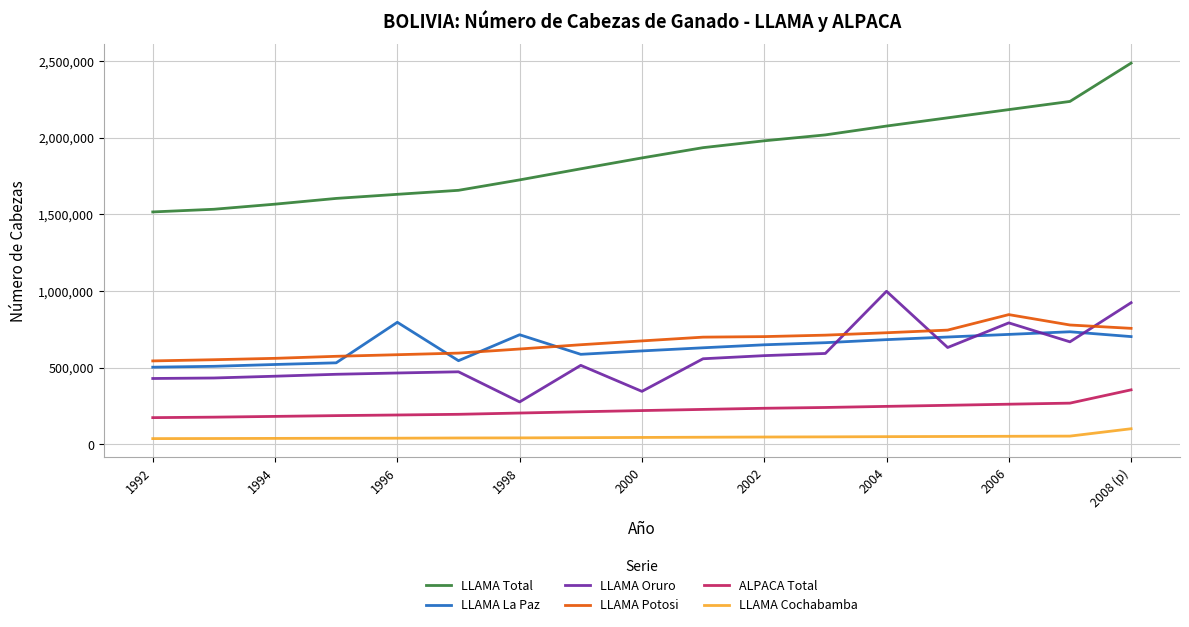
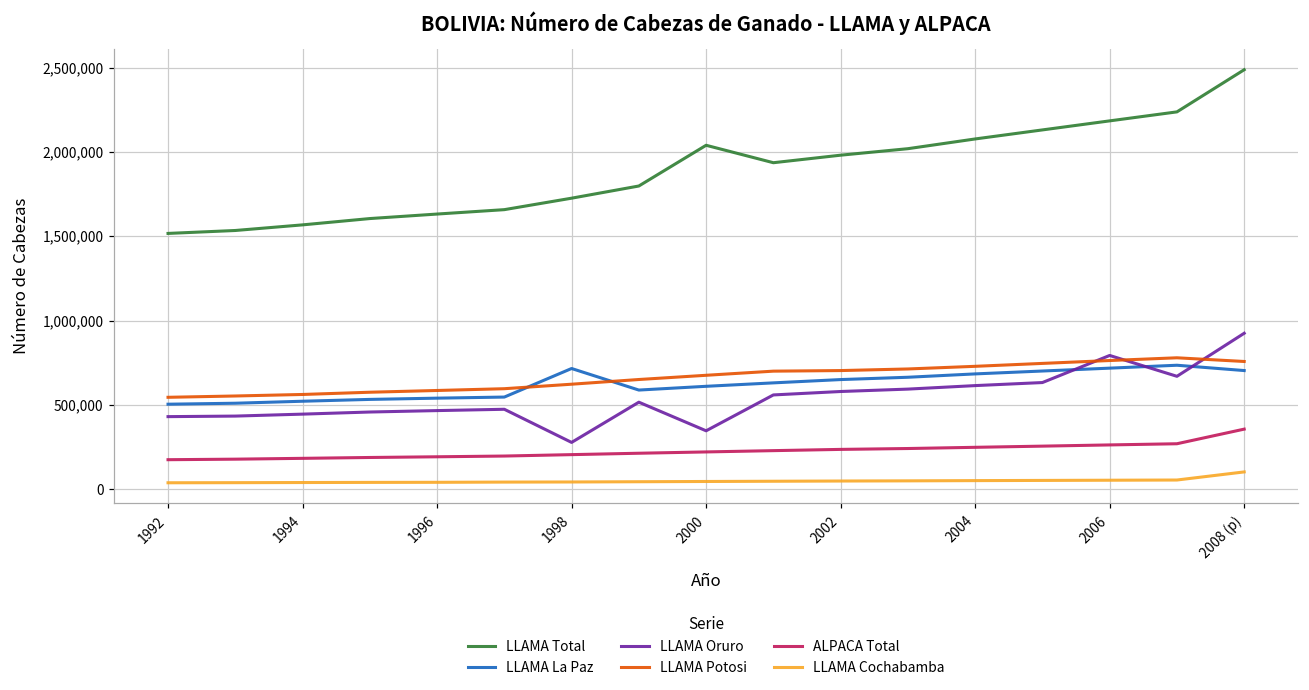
  {
    "LLAMA Total": {
      "1992": "1,520,000",
      "1994": "1,570,000",
      "1996": "1,630,000",
      "1998": "1,730,000",
-     "2000": "1,870,000",
+     "2000": "2,040,000",
      "2002": "1,980,000",
      "2004": "2,080,000",
      "2006": "2,180,000",
      "2008 (p)": "2,490,000"
    },
    "LLAMA La Paz": {
      "1992": "500,000",
      "1994": "520,000",
-     "1996": "800,000",
+     "1996": "540,000",
      "1998": "720,000",
      "2000": "610,000",
      "2002": "650,000",
      "2004": "680,000",
      "2006": "720,000",
      "2008 (p)": "700,000"
    },
    "LLAMA Oruro": {
      "1992": "430,000",
      "1994": "440,000",
      "1996": "470,000",
      "1998": "280,000",
      "2000": "350,000",
      "2002": "580,000",
-     "2004": "1,000,000",
+     "2004": "610,000",
      "2006": "790,000",
      "2008 (p)": "920,000"
    },
    "LLAMA Potosi": {
      "1992": "540,000",
      "1994": "560,000",
      "1996": "590,000",
      "1998": "620,000",
      "2000": "680,000",
      "2002": "700,000",
      "2004": "730,000",
-     "2006": "850,000",
+     "2006": "760,000",
      "2008 (p)": "760,000"
    },
    "ALPACA Total": {
      "1992": "170,000",
      "1994": "180,000",
      "1996": "190,000",
      "1998": "200,000",
      "2000": "220,000",
      "2002": "240,000",
      "2004": "250,000",
      "2006": "260,000",
      "2008 (p)": "360,000"
    },
    "LLAMA Cochabamba": {
      "1992": "40,000",
      "1994": "40,000",
      "1996": "40,000",
      "1998": "40,000",
      "2000": "50,000",
      "2002": "50,000",
      "2004": "50,000",
      "2006": "50,000",
      "2008 (p)": "100,000"
    }
  }
